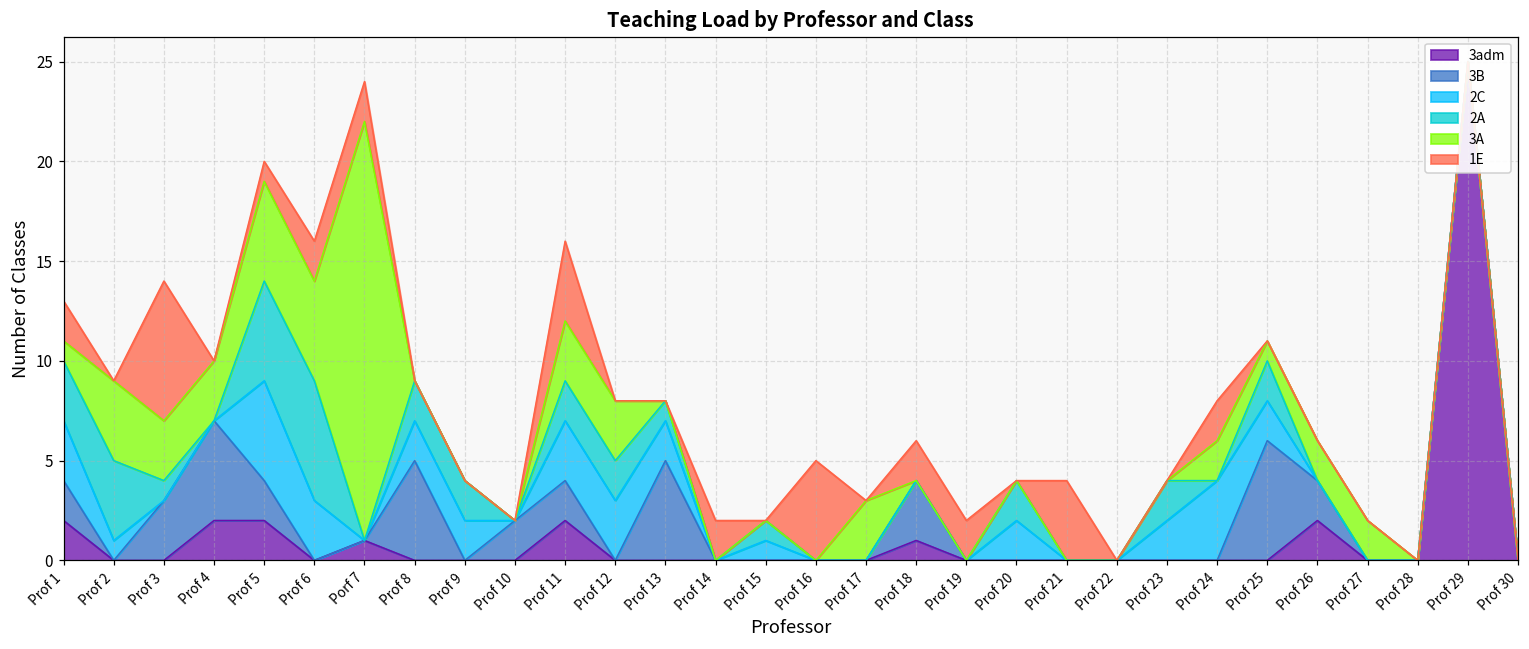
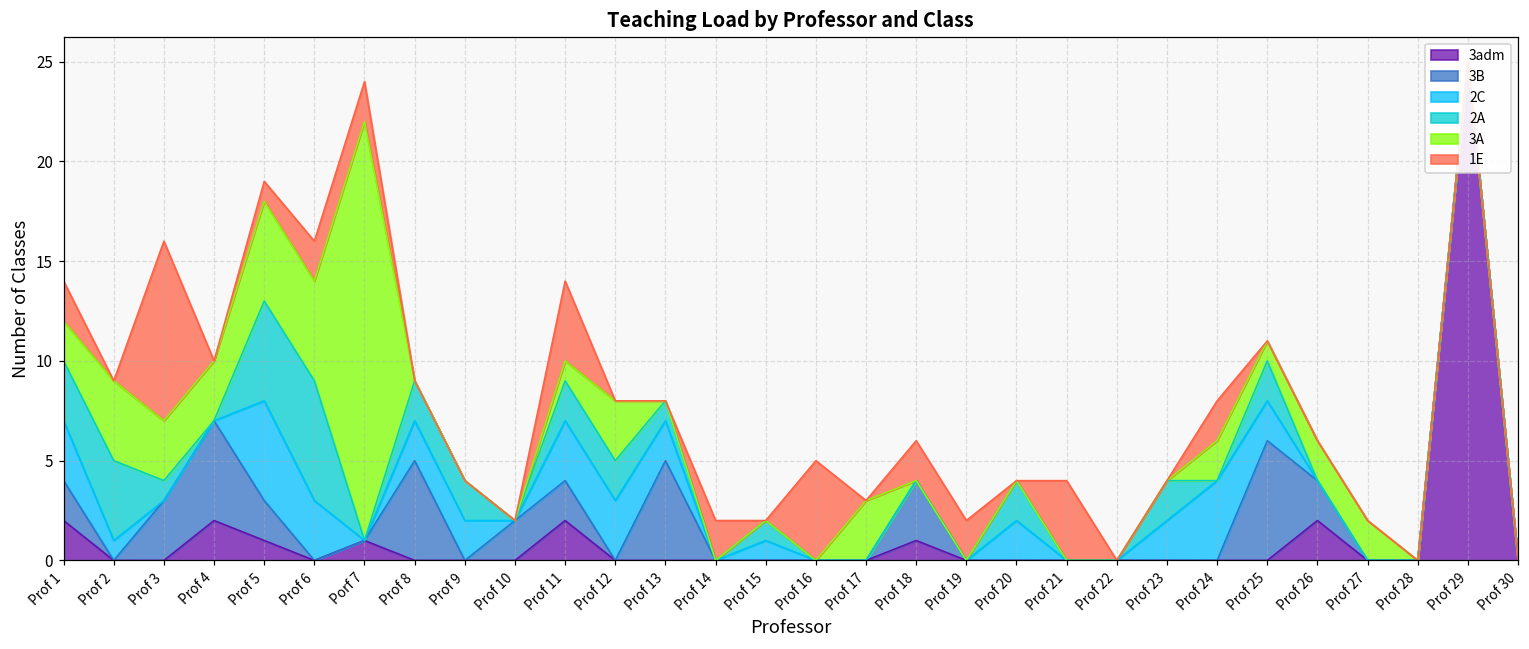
  {
    "3adm": {
      "Prof 1": 2,
      "Prof 3": 0,
      "Prof 4": 2,
-     "Prof 5": 2,
+     "Prof 5": 1,
      "Prof 8": 0,
      "Prof 10": 0,
      "Prof 11": 2,
      "Prof 13": 0,
      "Prof 18": 1,
      "Prof 25": 0,
      "Prof 26": 2
    },
    "3B": {
      "Prof 1": 4,
      "Prof 8": 5,
      "Prof 11": 4,
      "Prof 13": 5,
      "Prof 25": 6
    },
    "3A": {
-     "Prof 1": 1,
+     "Prof 1": 2,
      "Prof 3": 3,
      "Prof 5": 5,
      "Prof 6": 5,
      "Porf 7": 21,
-     "Prof 11": 3,
+     "Prof 11": 1,
      "Prof 24": 2
    },
    "1E": {
      "Prof 1": 2,
-     "Prof 3": 7,
+     "Prof 3": 9,
      "Prof 5": 1,
      "Prof 6": 2,
      "Porf 7": 2,
      "Prof 11": 4,
      "Prof 14": 2,
      "Prof 16": 5,
      "Prof 18": 2,
      "Prof 19": 2,
      "Prof 21": 4,
      "Prof 24": 2
    }
  }
